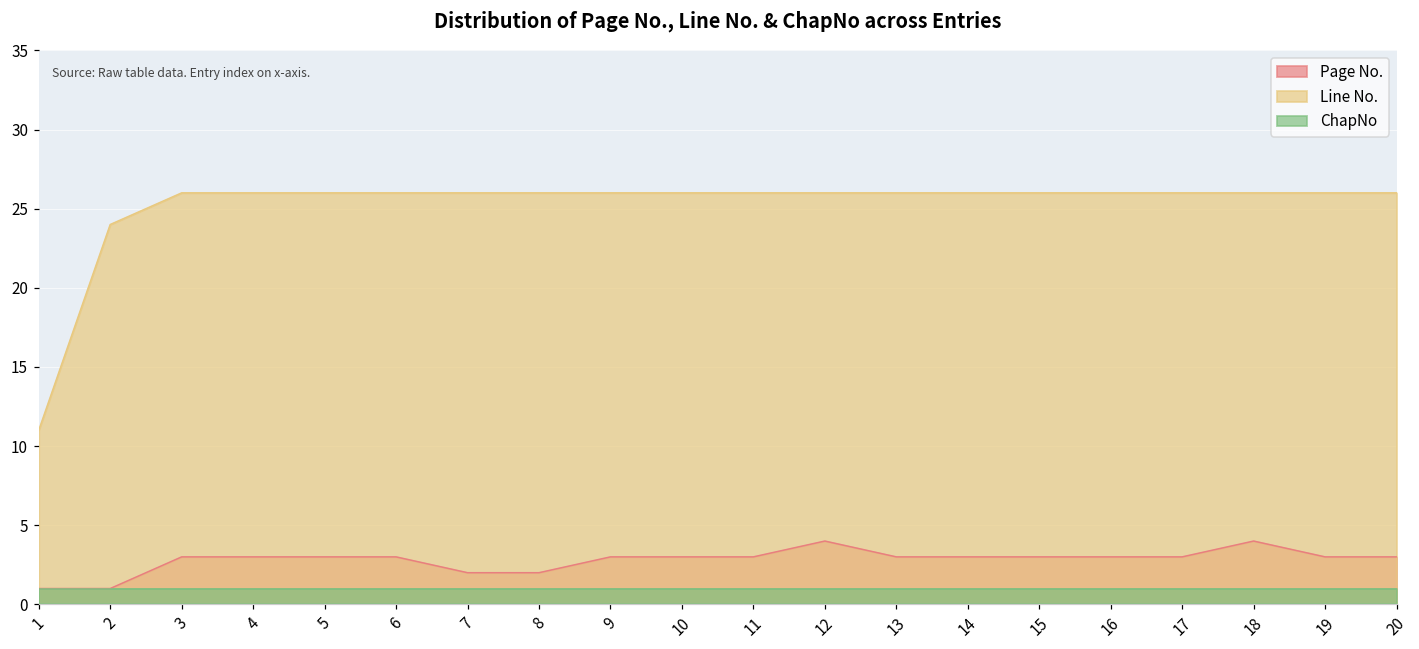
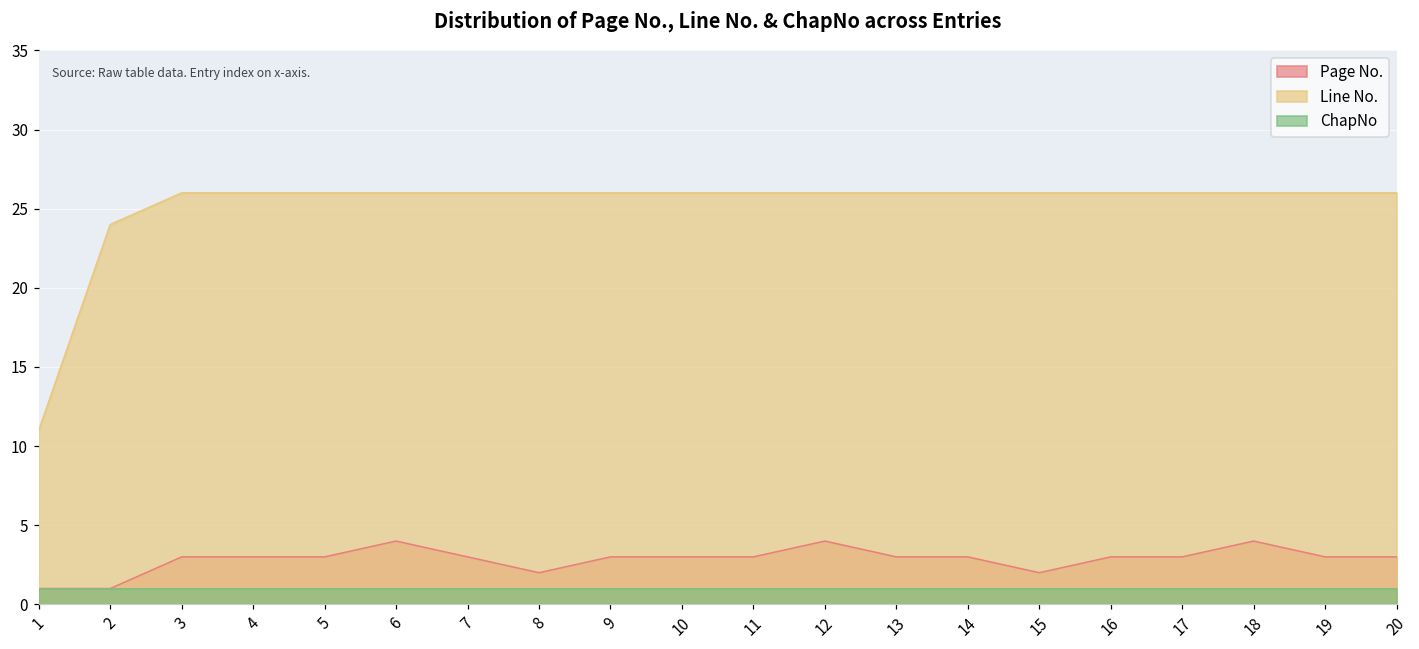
  {
    "Page No.": {
      "3": 3,
      "4": 3,
      "5": 3,
-     "6": 3,
-     "7": 2,
+     "6": 4,
+     "7": 3,
      "8": 2,
      "9": 3,
      "10": 3,
      "11": 3,
      "12": 4,
      "13": 3,
      "14": 3,
-     "15": 3,
+     "15": 2,
      "16": 3,
      "17": 3,
      "18": 4,
      "19": 3,
      "20": 3
    },
    "Line No.": {
      "1": 11,
      "2": 24,
      "3": 26,
      "4": 26,
      "5": 26,
      "6": 26,
      "7": 26,
      "8": 26,
      "9": 26,
      "10": 26,
      "11": 26,
      "12": 26,
      "13": 26,
      "14": 26,
      "15": 26,
      "16": 26,
      "17": 26,
      "18": 26,
      "19": 26,
      "20": 26
    },
    "ChapNo": {
      "3": 1,
      "4": 1,
      "5": 1,
      "6": 1,
      "7": 1,
      "8": 1,
      "9": 1,
      "10": 1,
      "11": 1,
      "12": 1,
      "13": 1,
      "14": 1,
      "15": 1,
      "16": 1,
      "17": 1,
      "18": 1,
      "19": 1,
      "20": 1
    }
  }
